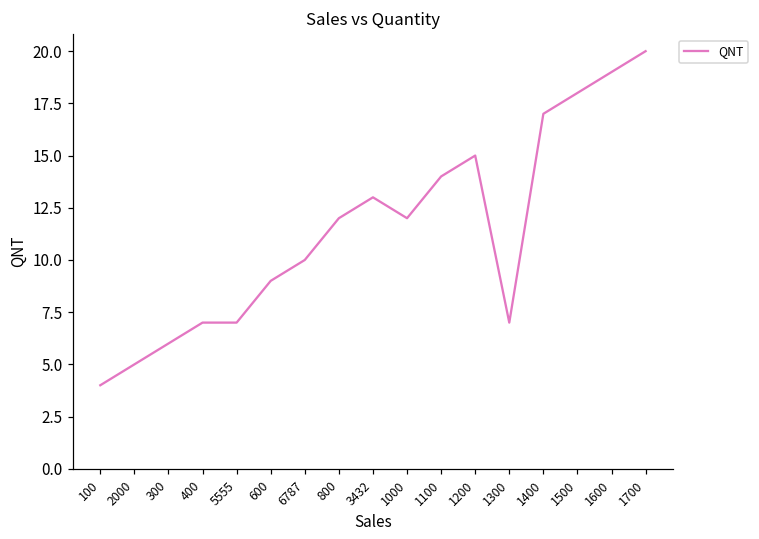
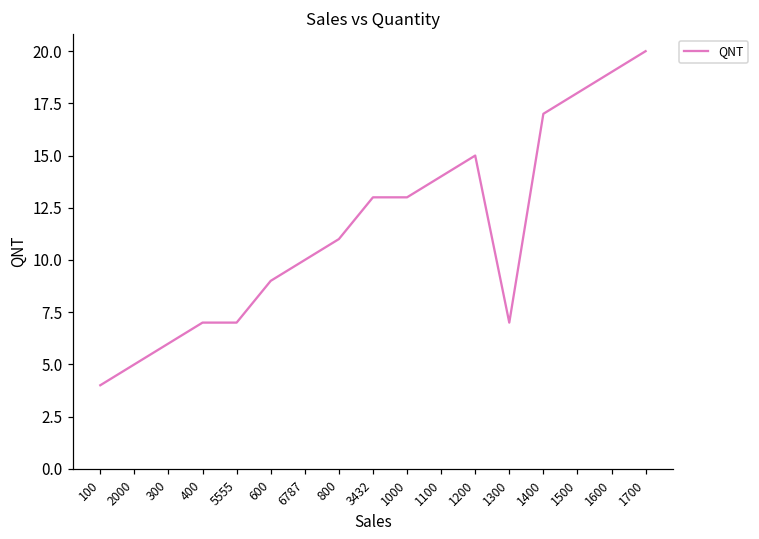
  {
    "100": 4,
    "2000": 5,
    "300": 6,
    "400": 7,
    "5555": 7,
    "600": 9,
    "6787": 10,
-   "800": 12,
+   "800": 11,
    "3432": 13,
-   "1000": 12,
+   "1000": 13,
    "1100": 14,
    "1200": 15,
    "1300": 7,
    "1400": 17,
    "1500": 18,
    "1600": 19,
    "1700": 20
  }
